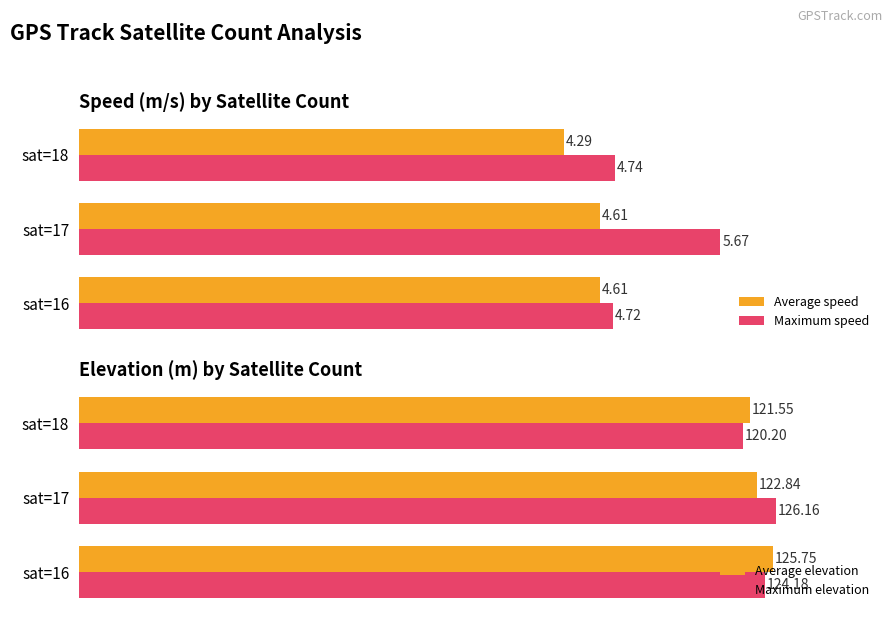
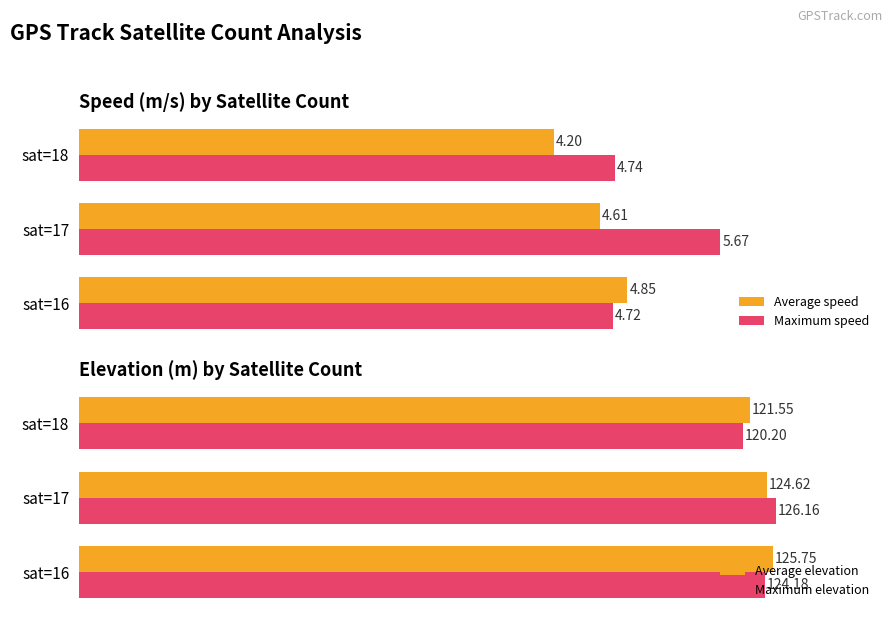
  {
    "Speed (m/s) by Satellite Count": {
      "Average speed": {
-       "sat=18": 4.29,
+       "sat=18": 4.20,
        "sat=17": 4.61,
-       "sat=16": 4.61
+       "sat=16": 4.85
      },
      "Maximum speed": {
        "sat=18": 4.74,
        "sat=17": 5.67,
        "sat=16": 4.72
      }
    },
    "Elevation (m) by Satellite Count": {
      "Average elevation": {
        "sat=18": 121.55,
-       "sat=17": 122.84,
+       "sat=17": 124.62,
        "sat=16": 125.75
      },
      "Maximum elevation": {
        "sat=18": 120.20,
        "sat=17": 126.16,
        "sat=16": 124.18
      }
    }
  }
